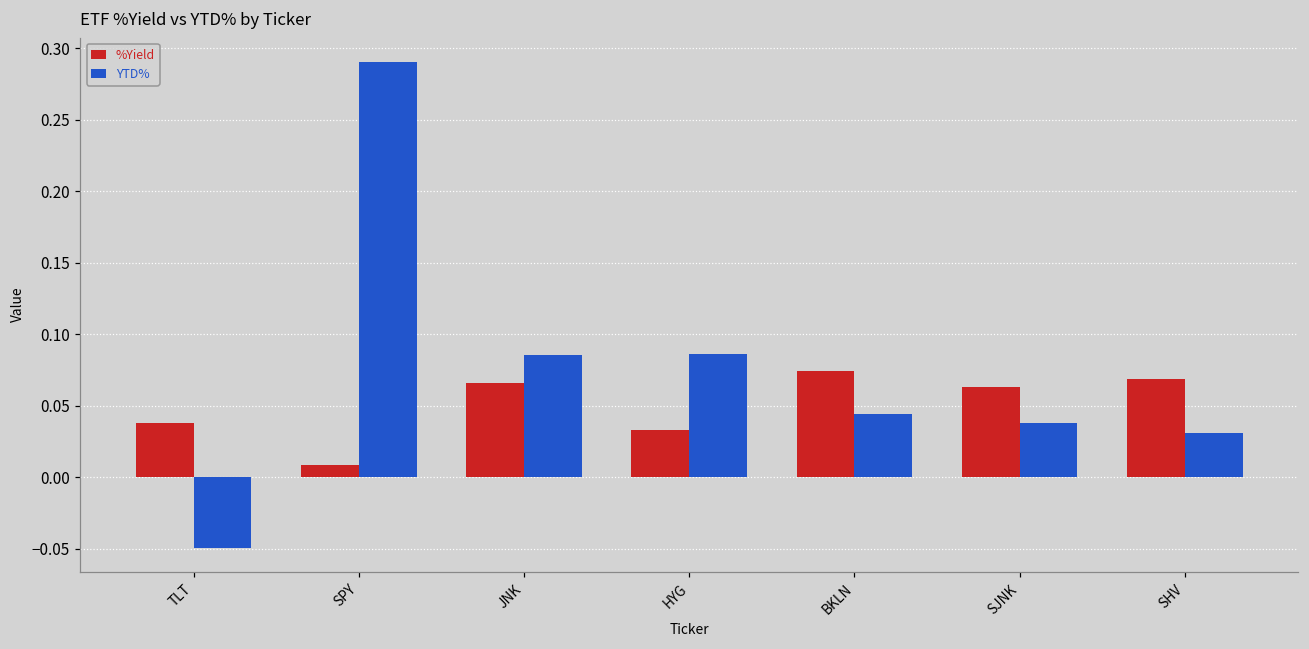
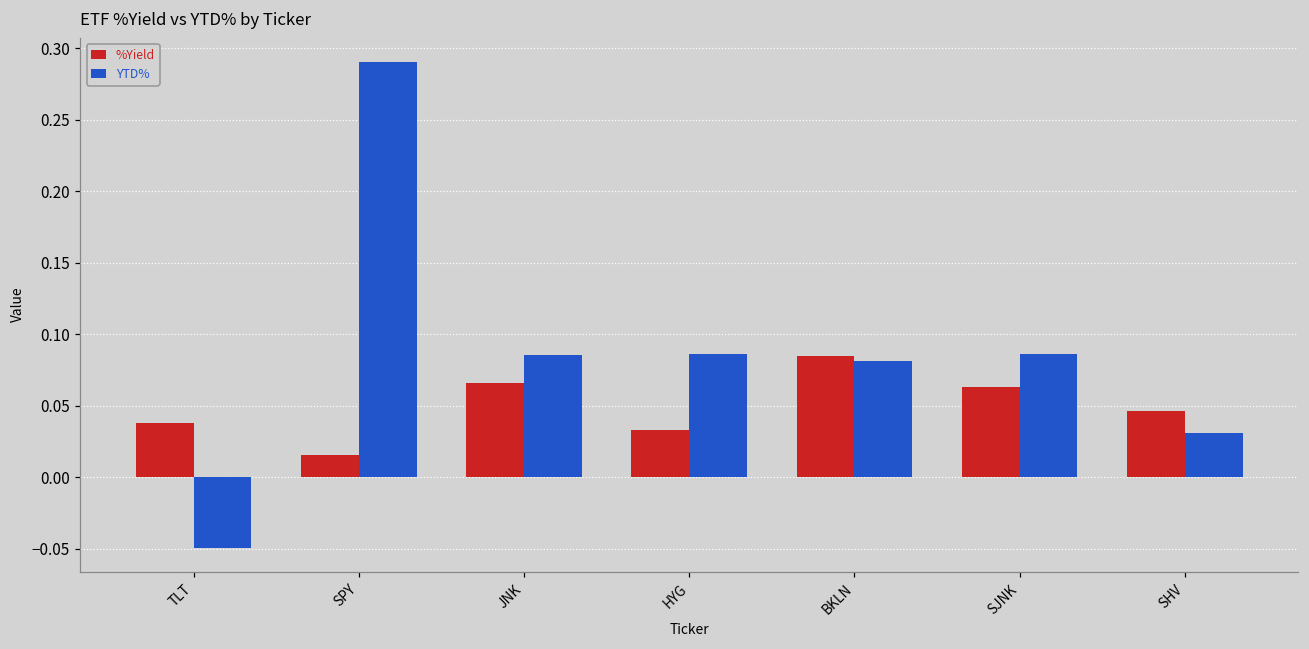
  {
    "%Yield": {
      "TLT": 0.038,
-     "SPY": 0.008,
+     "SPY": 0.016,
      "JNK": 0.066,
      "HYG": 0.033,
-     "BKLN": 0.075,
+     "BKLN": 0.085,
      "SJNK": 0.063,
-     "SHV": 0.068
+     "SHV": 0.046
    },
    "YTD%": {
      "TLT": -0.049,
      "SPY": 0.290,
      "JNK": 0.085,
      "HYG": 0.087,
-     "BKLN": 0.044,
-     "SJNK": 0.038,
+     "BKLN": 0.082,
+     "SJNK": 0.086,
      "SHV": 0.031
    }
  }
